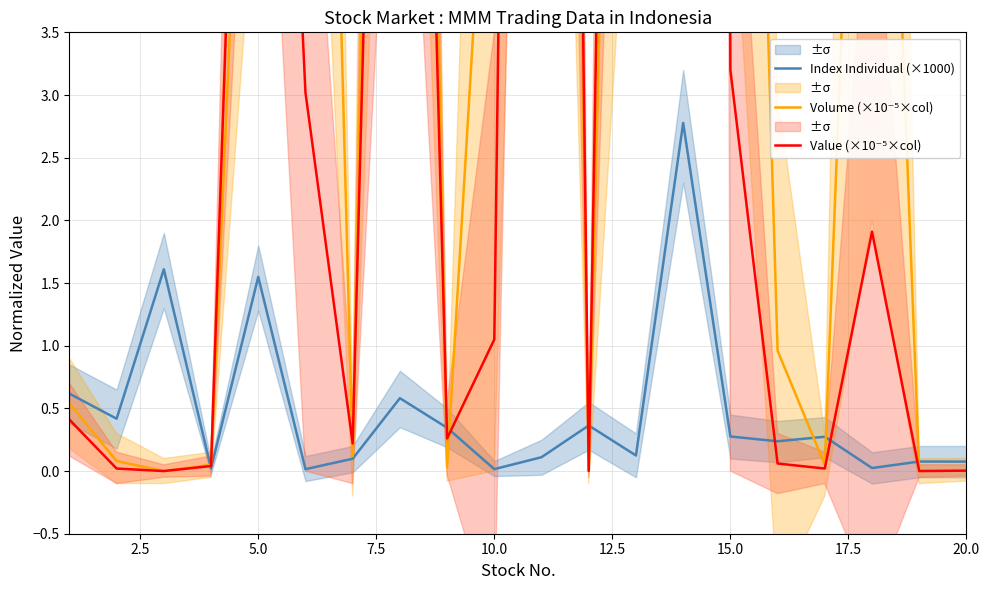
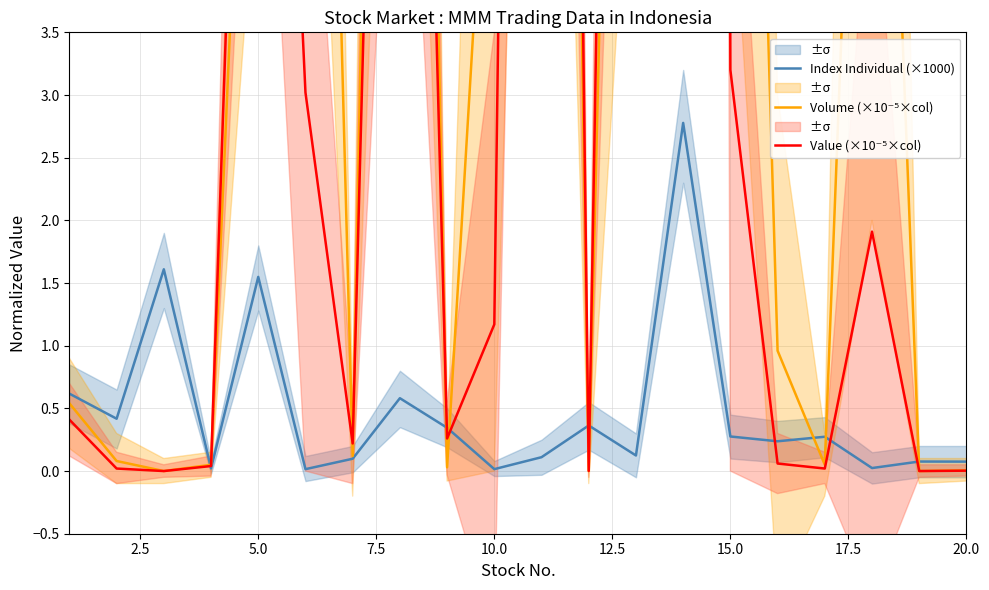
  {
    "Value (×10⁻⁵×col)": {
-     "10.0": 1.05,
+     "10.0": 1.17,
      "15.0": 3.20
    }
  }
